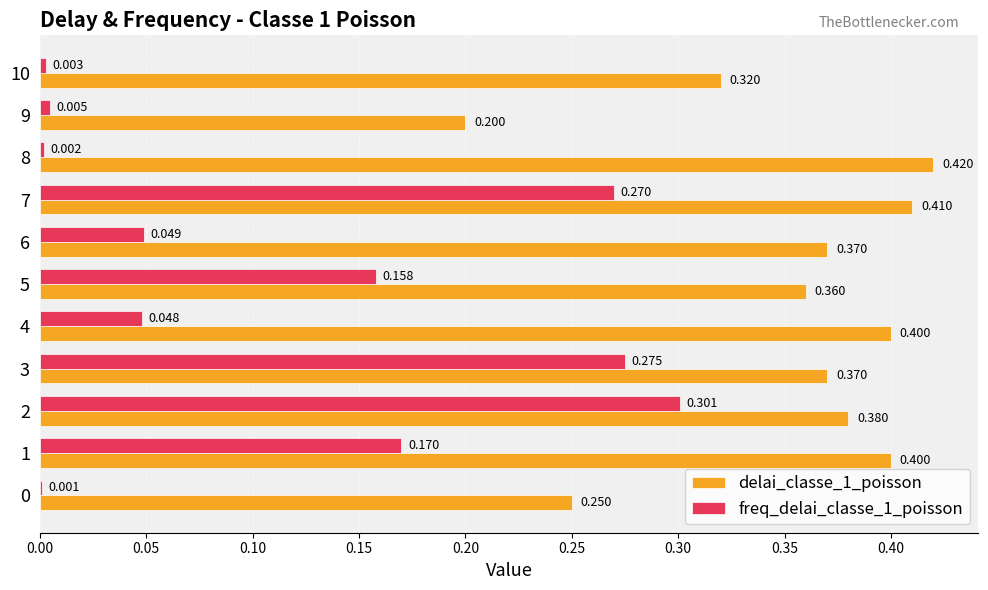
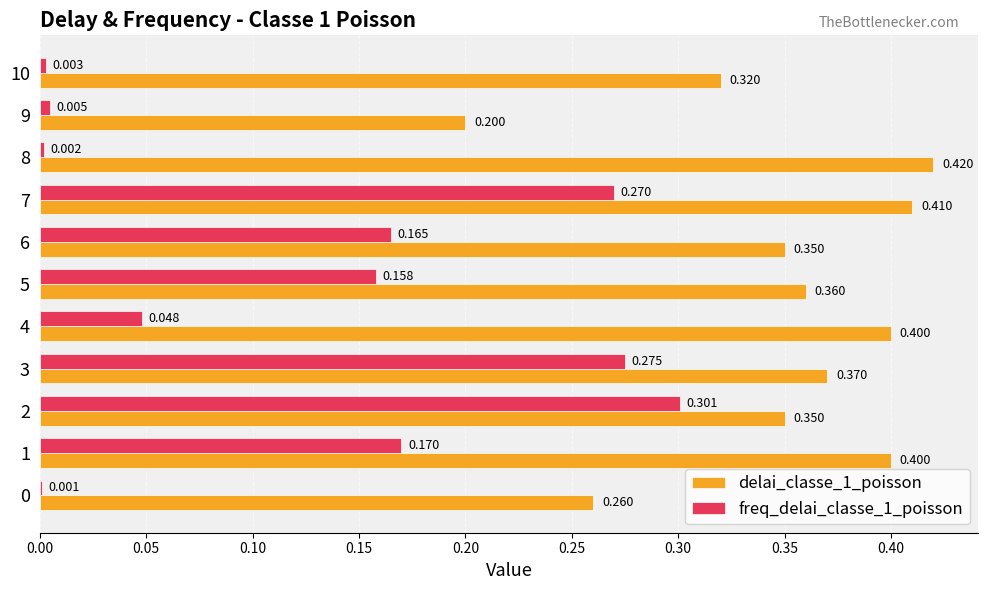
  {
    "delai_classe_1_poisson": {
      "10": 0.320,
      "9": 0.200,
      "8": 0.420,
      "7": 0.410,
-     "6": 0.370,
+     "6": 0.350,
      "5": 0.360,
      "4": 0.400,
      "3": 0.370,
-     "2": 0.380,
+     "2": 0.350,
      "1": 0.400,
-     "0": 0.250
+     "0": 0.260
    },
    "freq_delai_classe_1_poisson": {
      "10": 0.003,
      "9": 0.005,
      "8": 0.002,
      "7": 0.270,
-     "6": 0.049,
+     "6": 0.165,
      "5": 0.158,
      "4": 0.048,
      "3": 0.275,
      "2": 0.301,
      "1": 0.170,
      "0": 0.001
    }
  }
